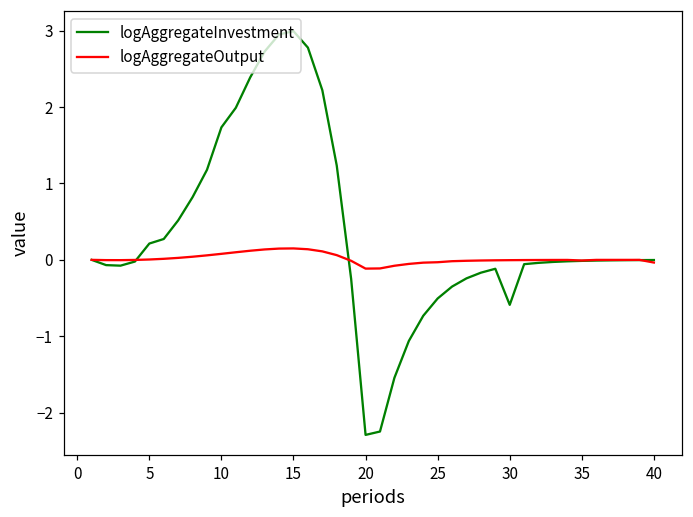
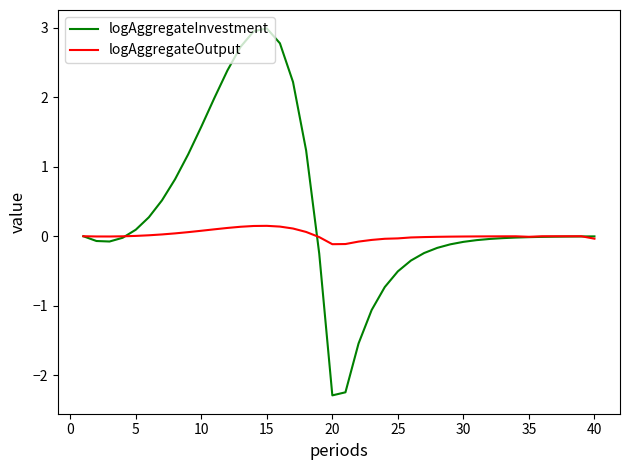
  {
    "logAggregateInvestment": {
-     "5": 0.2,
-     "10": 1.7,
+     "5": 0.1,
+     "10": 1.6,
      "20": -2.3,
      "25": -0.5,
-     "30": -0.6
+     "30": -0.1
    },
    "logAggregateOutput": {
      "5": 0.0,
      "10": 0.1,
      "15": 0.1,
      "20": -0.1,
      "25": 0.0,
      "30": 0.0
    }
  }
